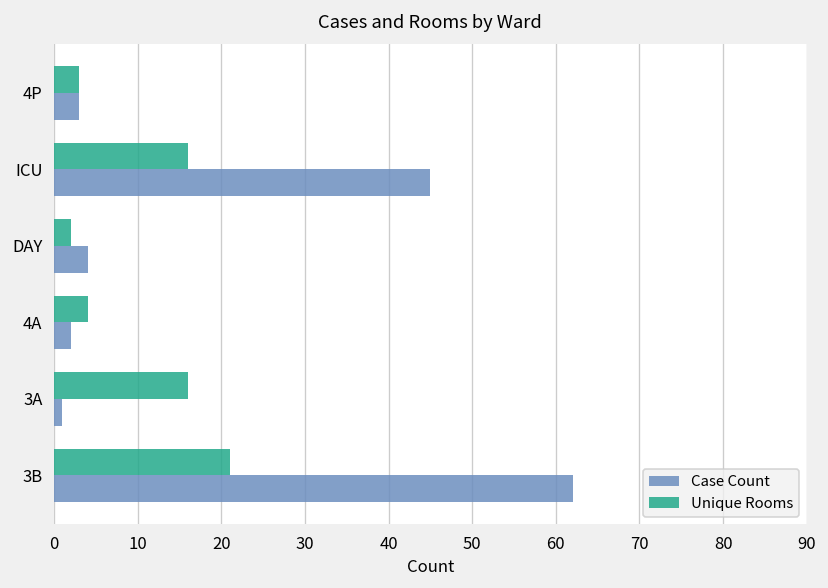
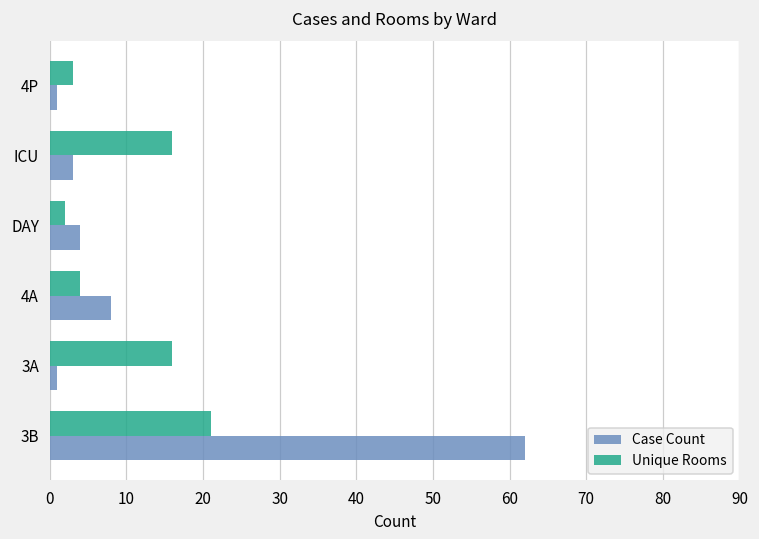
  {
    "Case Count": {
-     "4P": 3,
-     "ICU": 45,
+     "4P": 1,
+     "ICU": 3,
      "DAY": 4,
-     "4A": 2,
+     "4A": 8,
      "3A": 1,
      "3B": 62
    },
    "Unique Rooms": {
      "4P": 3,
      "ICU": 16,
      "DAY": 2,
      "4A": 4,
      "3A": 16,
      "3B": 21
    }
  }
